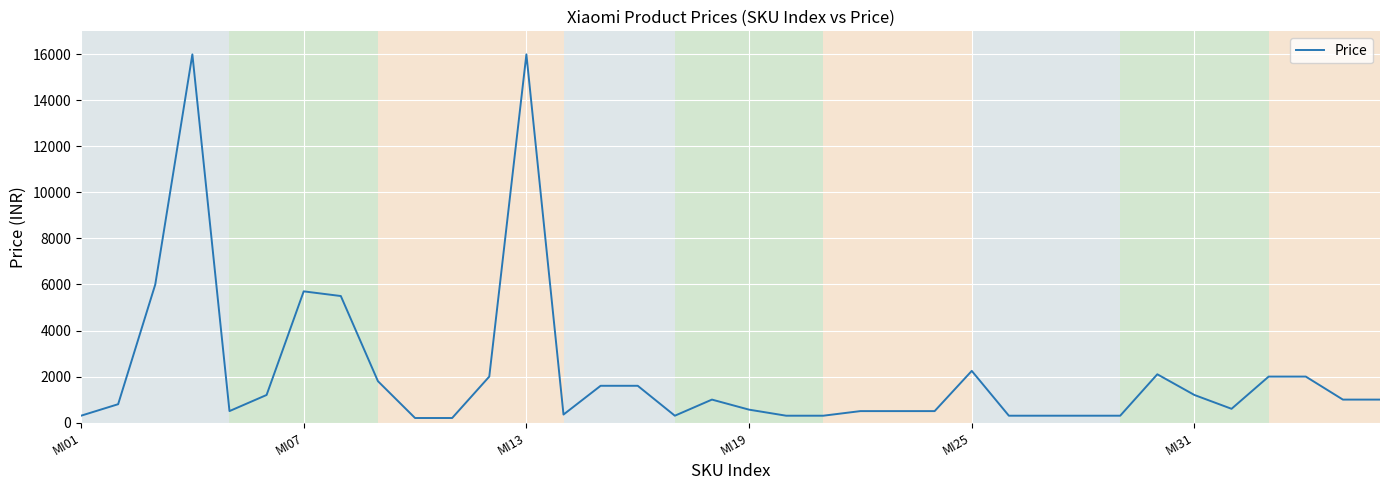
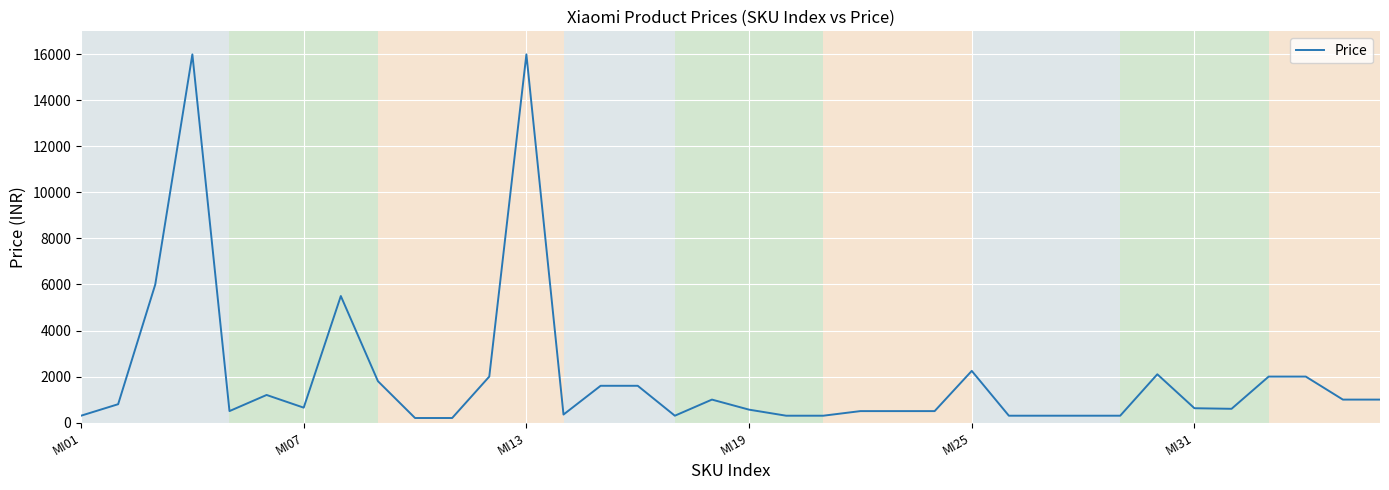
  {
    "MI01": 300,
-   "MI07": 5700,
+   "MI07": 600,
    "MI13": 16000,
    "MI19": 600,
    "MI25": 2200,
-   "MI31": 1200
+   "MI31": 600
  }
